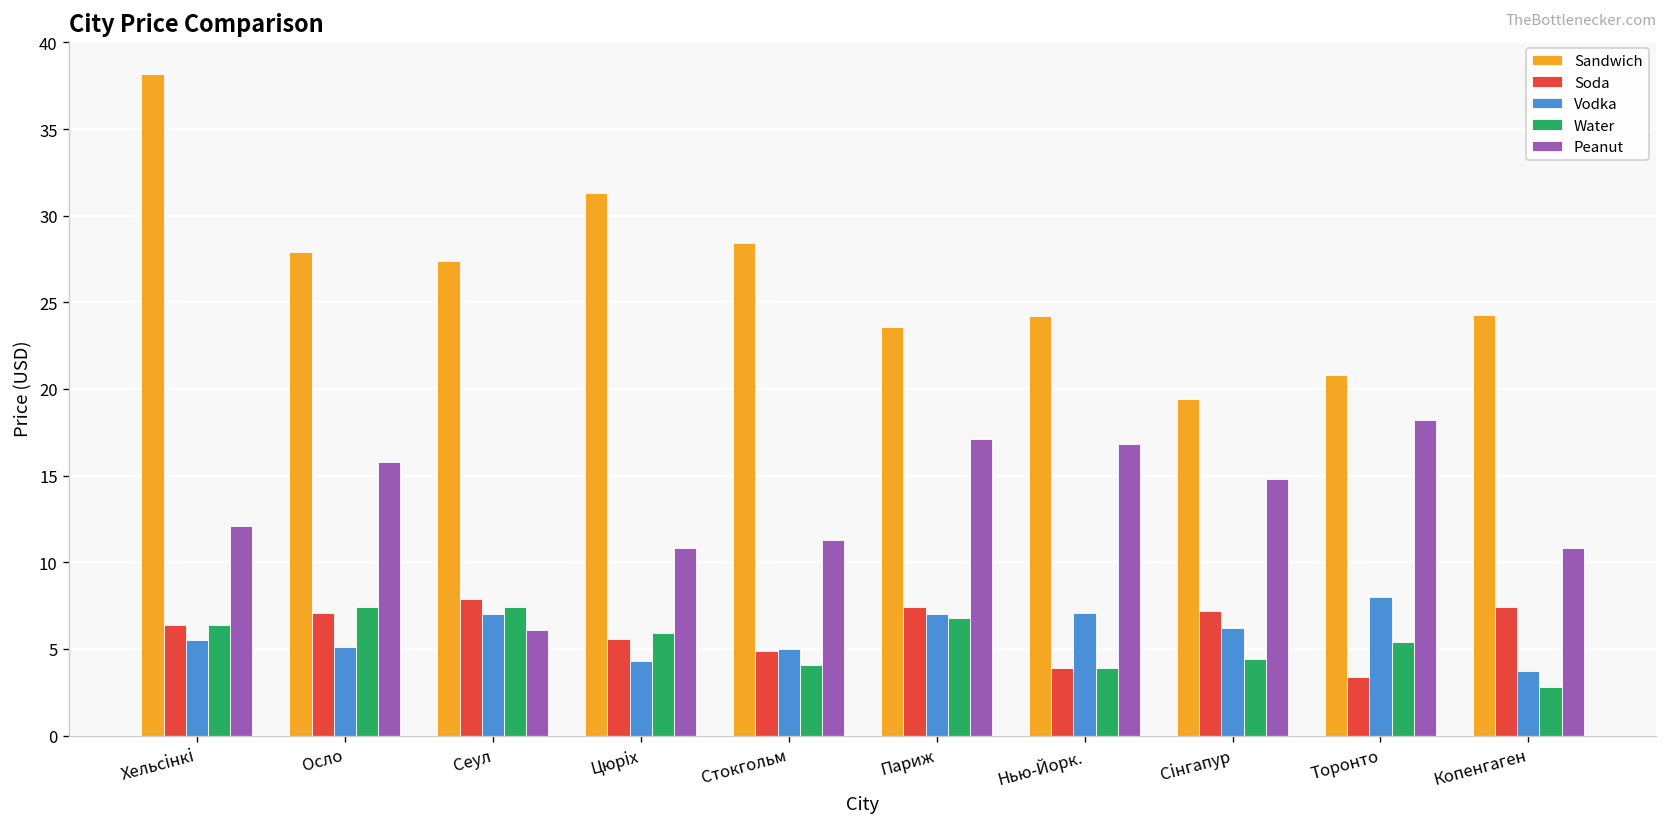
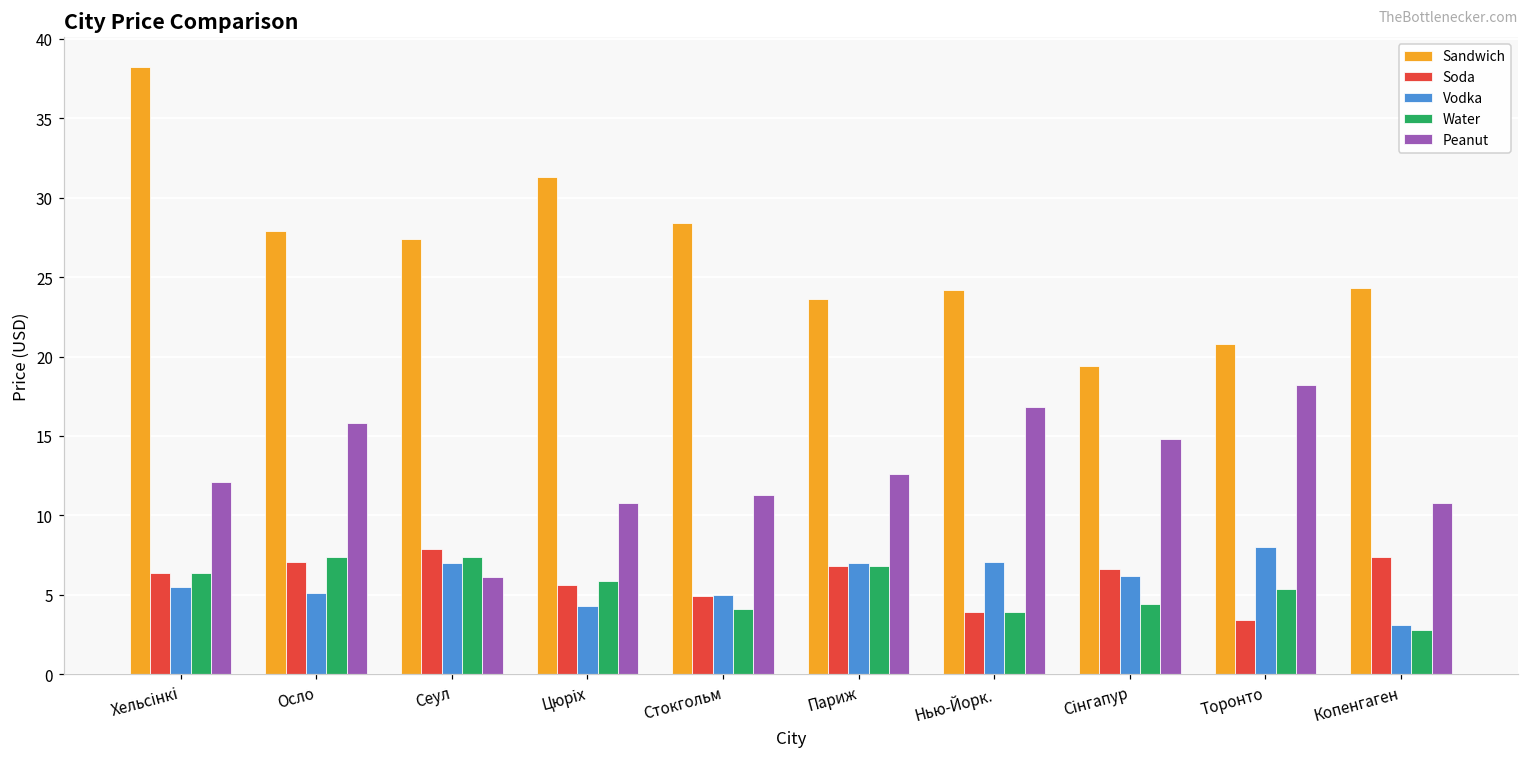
  {
    "Sandwich": {
      "Хельсінкі": 38.2,
      "Осло": 27.9,
      "Сеул": 27.4,
      "Цюріх": 31.3,
      "Стокгольм": 28.4,
      "Париж": 23.6,
      "Нью-Йорк.": 24.2,
      "Сінгапур": 19.4,
      "Торонто": 20.8,
      "Копенгаген": 24.3
    },
    "Soda": {
      "Хельсінкі": 6.4,
      "Осло": 7.1,
      "Сеул": 7.9,
      "Цюріх": 5.6,
      "Стокгольм": 4.9,
-     "Париж": 7.4,
+     "Париж": 6.8,
      "Нью-Йорк.": 3.9,
-     "Сінгапур": 7.2,
+     "Сінгапур": 6.6,
      "Торонто": 3.4,
      "Копенгаген": 7.4
    },
    "Vodka": {
      "Хельсінкі": 5.5,
      "Осло": 5.1,
      "Сеул": 7.0,
      "Цюріх": 4.3,
      "Стокгольм": 5.0,
      "Париж": 7.0,
      "Нью-Йорк.": 7.1,
      "Сінгапур": 6.2,
      "Торонто": 8.0,
-     "Копенгаген": 3.7
+     "Копенгаген": 3.1
    },
    "Water": {
      "Хельсінкі": 6.4,
      "Осло": 7.4,
      "Сеул": 7.4,
      "Цюріх": 5.9,
      "Стокгольм": 4.1,
      "Париж": 6.8,
      "Нью-Йорк.": 3.9,
      "Сінгапур": 4.4,
      "Торонто": 5.4,
      "Копенгаген": 2.8
    },
    "Peanut": {
      "Хельсінкі": 12.1,
      "Осло": 15.8,
      "Сеул": 6.1,
      "Цюріх": 10.8,
      "Стокгольм": 11.3,
-     "Париж": 17.1,
+     "Париж": 12.6,
      "Нью-Йорк.": 16.8,
      "Сінгапур": 14.8,
      "Торонто": 18.2,
      "Копенгаген": 10.8
    }
  }
